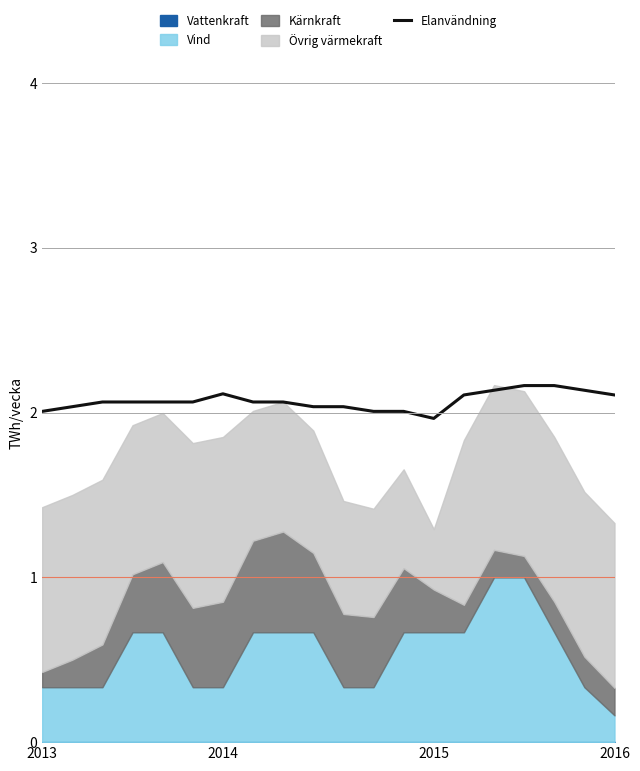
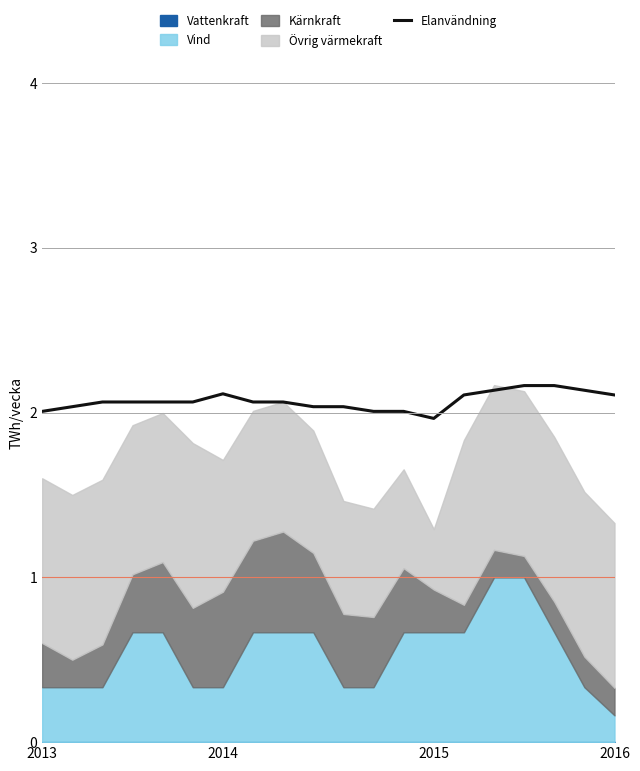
  {
    "Elanvändning": {
      "2013": 2.01,
      "2014": 2.11,
      "2015": 1.96,
      "2016": 2.11
    },
    "Vattenkraft": {
      "2013": 0.00,
      "2014": 0.00,
      "2015": 0.00,
      "2016": 0.00
    },
    "Vind": {
      "2013": 0.33,
      "2014": 0.33,
      "2015": 0.67,
      "2016": 0.16
    },
    "Kärnkraft": {
-     "2013": 0.09,
-     "2014": 0.52,
+     "2013": 0.27,
+     "2014": 0.58,
      "2015": 0.26,
      "2016": 0.17
    },
    "Övrig värmekraft": {
      "2013": 1.0,
-     "2014": 1.0,
+     "2014": 0.8,
      "2015": 0.37,
      "2016": 1.0
    }
  }
